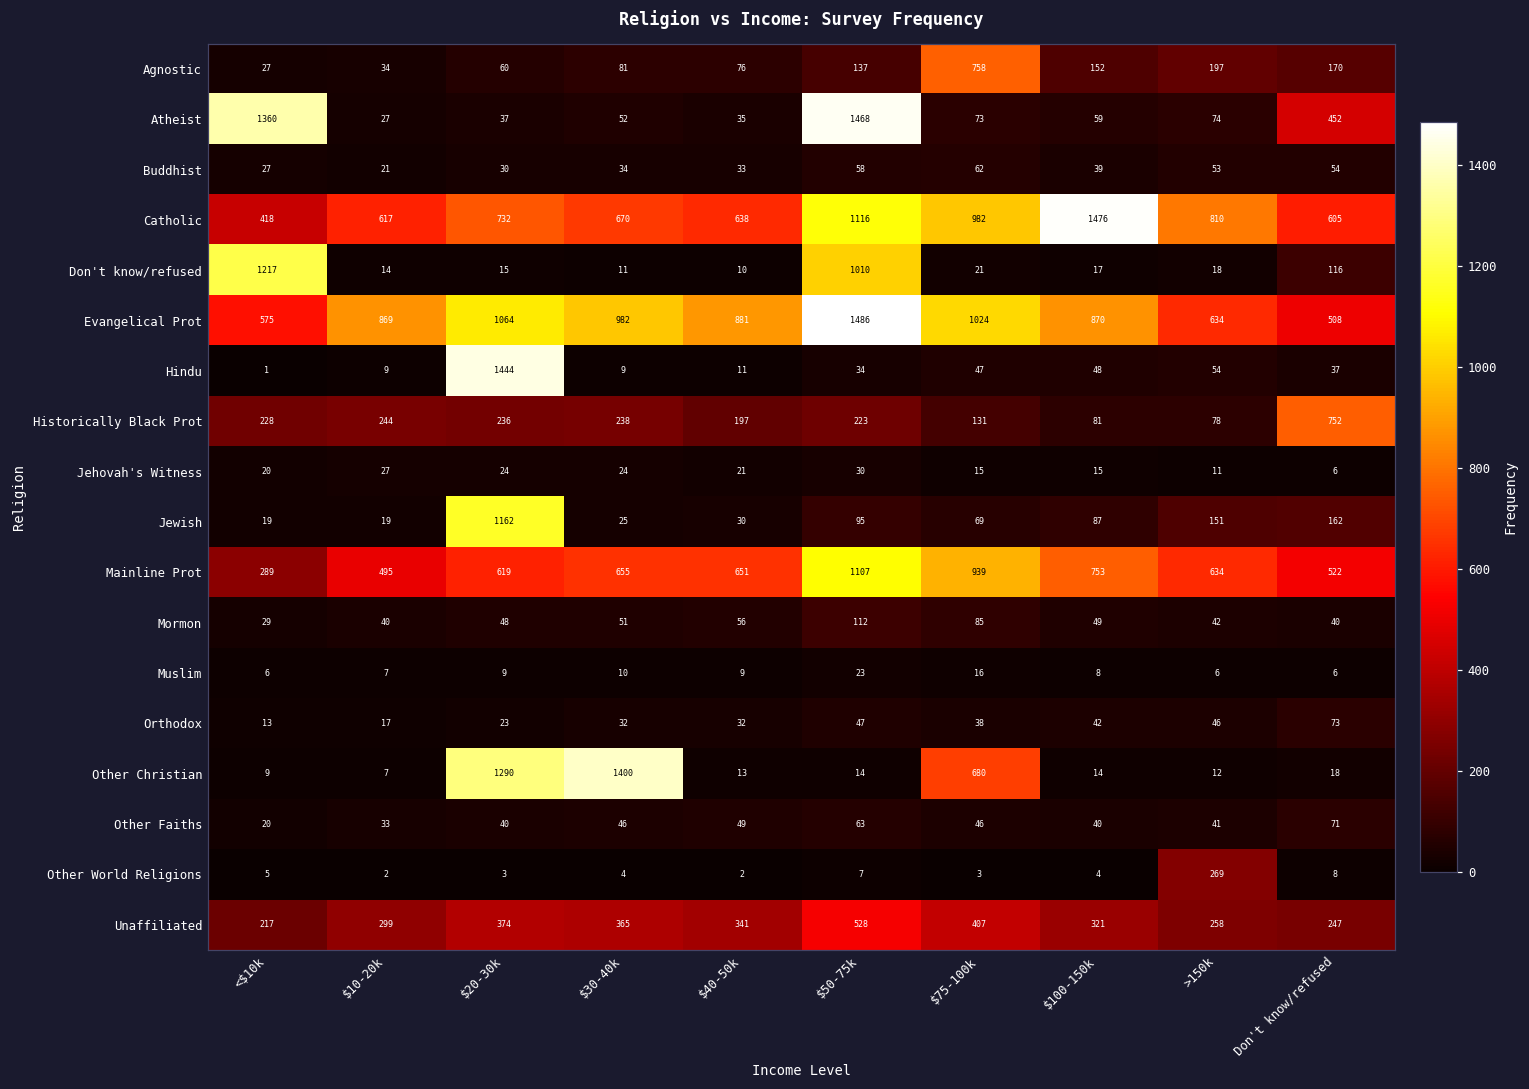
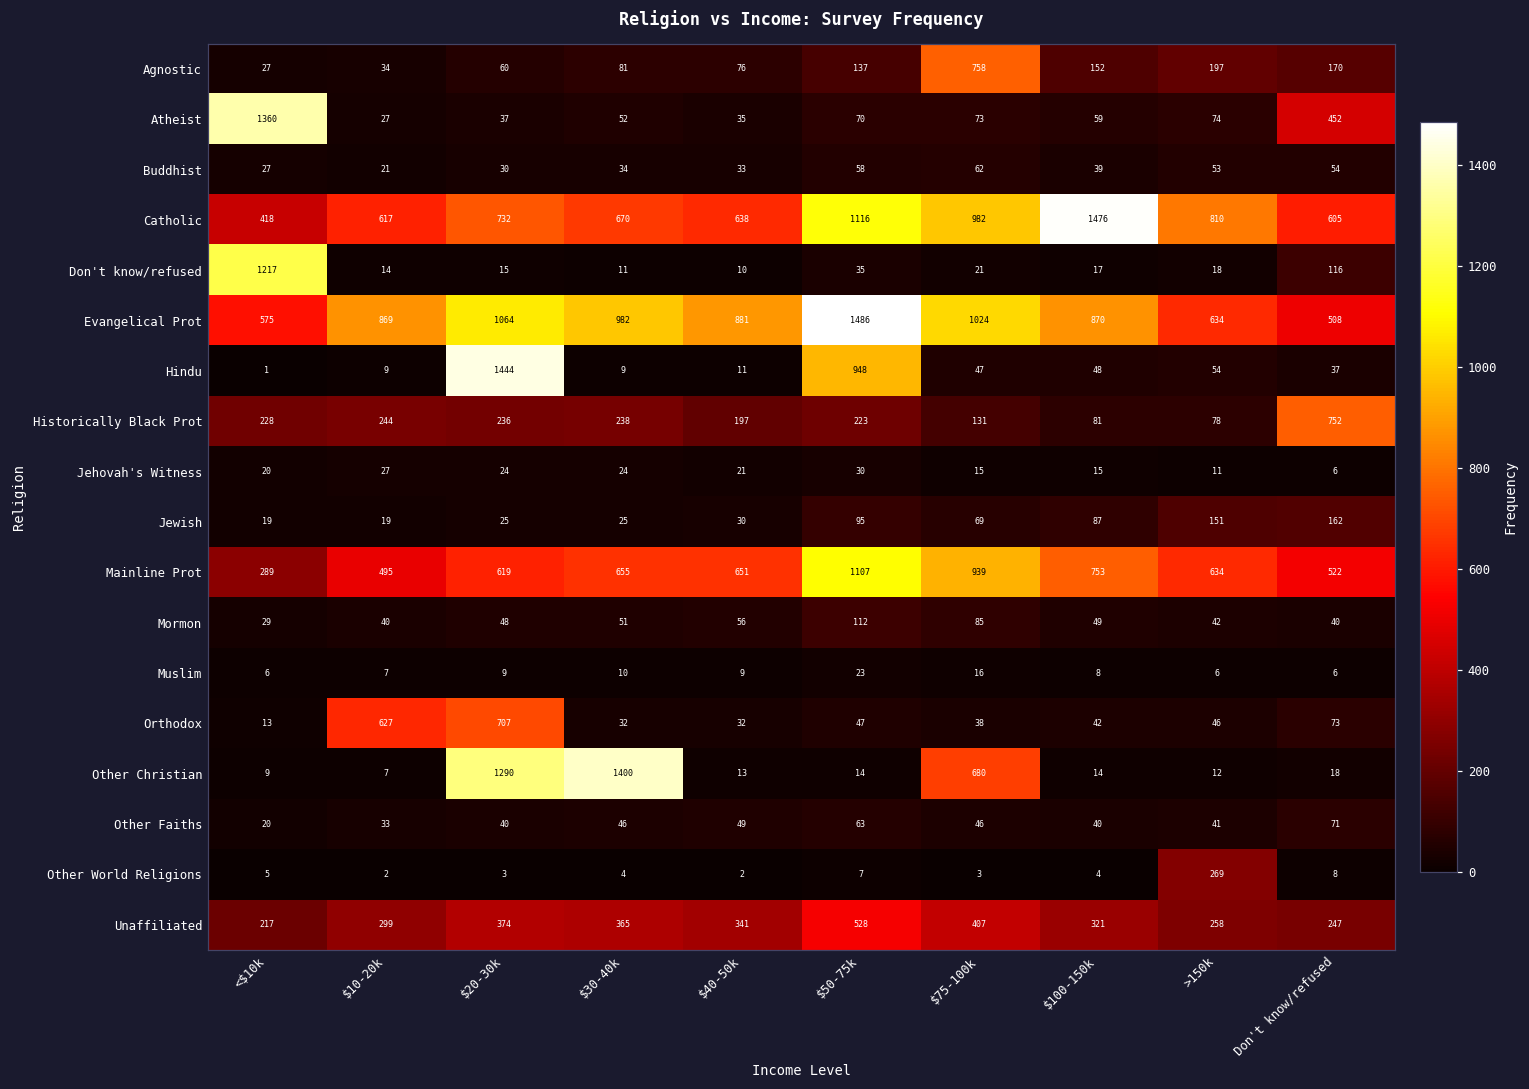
  {
    "Agnostic": {
      "<$10k": 27,
      "$10-20k": 34,
      "$20-30k": 60,
      "$30-40k": 81,
      "$40-50k": 76,
      "$50-75k": 137,
      "$75-100k": 758,
      "$100-150k": 152,
      ">150k": 197,
      "Don't know/refused": 170
    },
    "Atheist": {
      "<$10k": 1360,
      "$10-20k": 27,
      "$20-30k": 37,
      "$30-40k": 52,
      "$40-50k": 35,
-     "$50-75k": 1468,
+     "$50-75k": 70,
      "$75-100k": 73,
      "$100-150k": 59,
      ">150k": 74,
      "Don't know/refused": 452
    },
    "Buddhist": {
      "<$10k": 27,
      "$10-20k": 21,
      "$20-30k": 30,
      "$30-40k": 34,
      "$40-50k": 33,
      "$50-75k": 58,
      "$75-100k": 62,
      "$100-150k": 39,
      ">150k": 53,
      "Don't know/refused": 54
    },
    "Catholic": {
      "<$10k": 418,
      "$10-20k": 617,
      "$20-30k": 732,
      "$30-40k": 670,
      "$40-50k": 638,
      "$50-75k": 1116,
      "$75-100k": 982,
      "$100-150k": 1476,
      ">150k": 810,
      "Don't know/refused": 605
    },
    "Don't know/refused": {
      "<$10k": 1217,
      "$10-20k": 14,
      "$20-30k": 15,
      "$30-40k": 11,
      "$40-50k": 10,
-     "$50-75k": 1010,
+     "$50-75k": 35,
      "$75-100k": 21,
      "$100-150k": 17,
      ">150k": 18,
      "Don't know/refused": 116
    },
    "Evangelical Prot": {
      "<$10k": 575,
      "$10-20k": 869,
      "$20-30k": 1064,
      "$30-40k": 982,
      "$40-50k": 881,
      "$50-75k": 1486,
      "$75-100k": 1024,
      "$100-150k": 870,
      ">150k": 634,
      "Don't know/refused": 508
    },
    "Hindu": {
      "<$10k": 1,
      "$10-20k": 9,
      "$20-30k": 1444,
      "$30-40k": 9,
      "$40-50k": 11,
-     "$50-75k": 34,
+     "$50-75k": 948,
      "$75-100k": 47,
      "$100-150k": 48,
      ">150k": 54,
      "Don't know/refused": 37
    },
    "Historically Black Prot": {
      "<$10k": 228,
      "$10-20k": 244,
      "$20-30k": 236,
      "$30-40k": 238,
      "$40-50k": 197,
      "$50-75k": 223,
      "$75-100k": 131,
      "$100-150k": 81,
      ">150k": 78,
      "Don't know/refused": 752
    },
    "Jehovah's Witness": {
      "<$10k": 20,
      "$10-20k": 27,
      "$20-30k": 24,
      "$30-40k": 24,
      "$40-50k": 21,
      "$50-75k": 30,
      "$75-100k": 15,
      "$100-150k": 15,
      ">150k": 11,
      "Don't know/refused": 6
    },
    "Jewish": {
      "<$10k": 19,
      "$10-20k": 19,
-     "$20-30k": 1162,
+     "$20-30k": 25,
      "$30-40k": 25,
      "$40-50k": 30,
      "$50-75k": 95,
      "$75-100k": 69,
      "$100-150k": 87,
      ">150k": 151,
      "Don't know/refused": 162
    },
    "Mainline Prot": {
      "<$10k": 289,
      "$10-20k": 495,
      "$20-30k": 619,
      "$30-40k": 655,
      "$40-50k": 651,
      "$50-75k": 1107,
      "$75-100k": 939,
      "$100-150k": 753,
      ">150k": 634,
      "Don't know/refused": 522
    },
    "Mormon": {
      "<$10k": 29,
      "$10-20k": 40,
      "$20-30k": 48,
      "$30-40k": 51,
      "$40-50k": 56,
      "$50-75k": 112,
      "$75-100k": 85,
      "$100-150k": 49,
      ">150k": 42,
      "Don't know/refused": 40
    },
    "Muslim": {
      "<$10k": 6,
      "$10-20k": 7,
      "$20-30k": 9,
      "$30-40k": 10,
      "$40-50k": 9,
      "$50-75k": 23,
      "$75-100k": 16,
      "$100-150k": 8,
      ">150k": 6,
      "Don't know/refused": 6
    },
    "Orthodox": {
      "<$10k": 13,
-     "$10-20k": 17,
-     "$20-30k": 23,
+     "$10-20k": 627,
+     "$20-30k": 707,
      "$30-40k": 32,
      "$40-50k": 32,
      "$50-75k": 47,
      "$75-100k": 38,
      "$100-150k": 42,
      ">150k": 46,
      "Don't know/refused": 73
    },
    "Other Christian": {
      "<$10k": 9,
      "$10-20k": 7,
      "$20-30k": 1290,
      "$30-40k": 1400,
      "$40-50k": 13,
      "$50-75k": 14,
      "$75-100k": 680,
      "$100-150k": 14,
      ">150k": 12,
      "Don't know/refused": 18
    },
    "Other Faiths": {
      "<$10k": 20,
      "$10-20k": 33,
      "$20-30k": 40,
      "$30-40k": 46,
      "$40-50k": 49,
      "$50-75k": 63,
      "$75-100k": 46,
      "$100-150k": 40,
      ">150k": 41,
      "Don't know/refused": 71
    },
    "Other World Religions": {
      "<$10k": 5,
      "$10-20k": 2,
      "$20-30k": 3,
      "$30-40k": 4,
      "$40-50k": 2,
      "$50-75k": 7,
      "$75-100k": 3,
      "$100-150k": 4,
      ">150k": 269,
      "Don't know/refused": 8
    },
    "Unaffiliated": {
      "<$10k": 217,
      "$10-20k": 299,
      "$20-30k": 374,
      "$30-40k": 365,
      "$40-50k": 341,
      "$50-75k": 528,
      "$75-100k": 407,
      "$100-150k": 321,
      ">150k": 258,
      "Don't know/refused": 247
    }
  }
